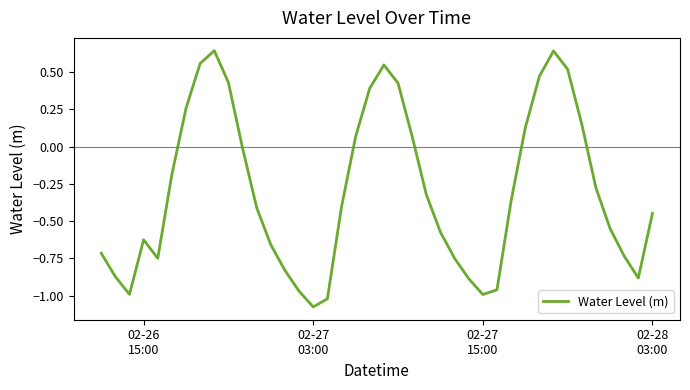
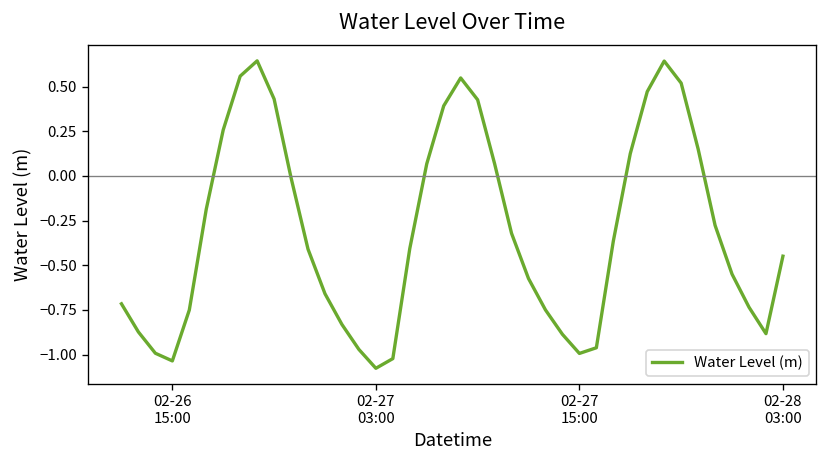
  {
-   "02-26 15:00": -0.63,
+   "02-26 15:00": -1.04,
    "02-27 03:00": -1.08,
    "02-27 15:00": -0.99,
    "02-28 03:00": -0.45
  }
